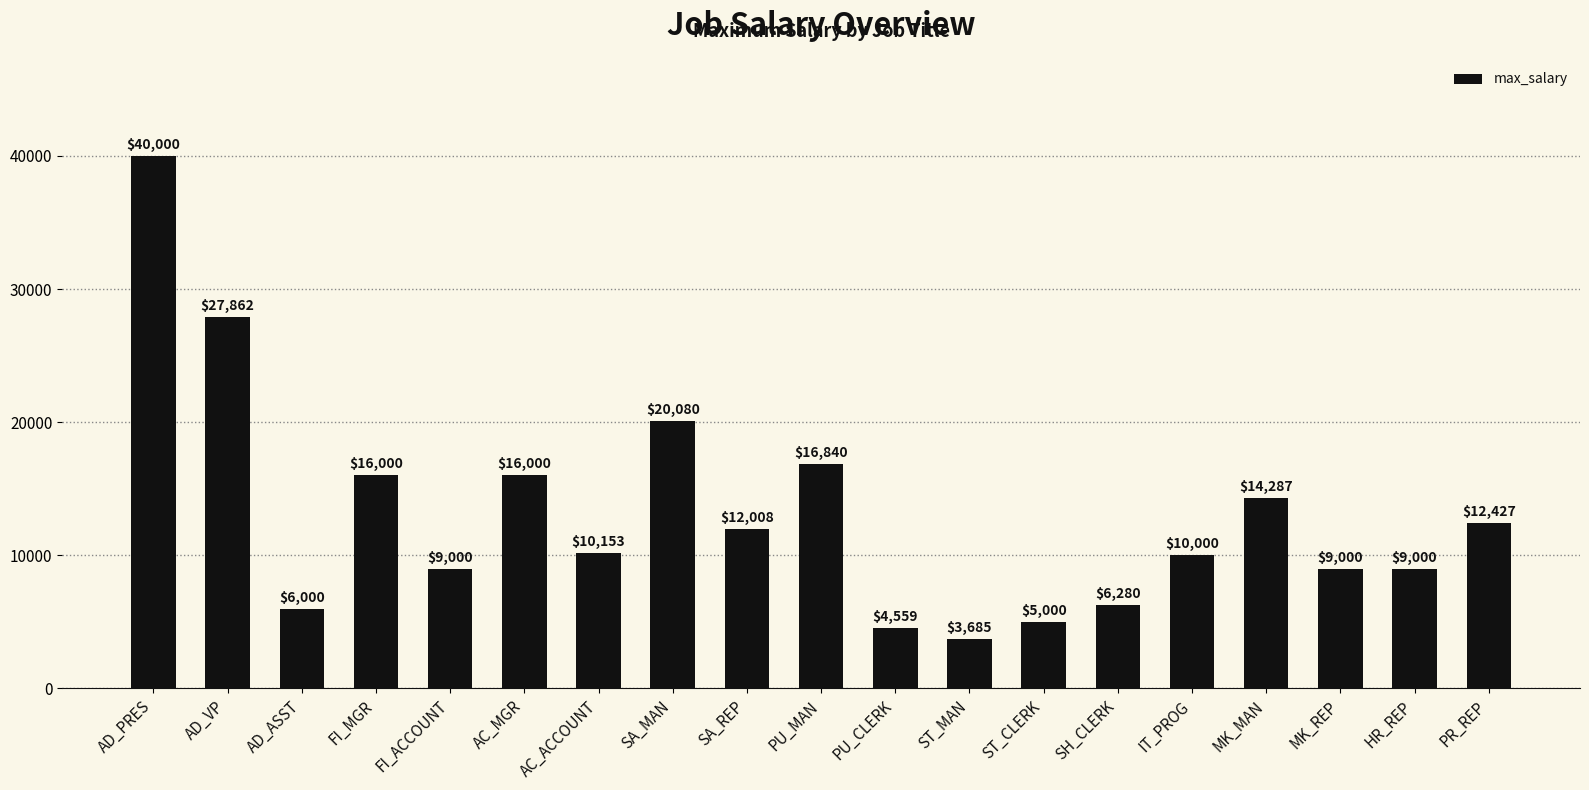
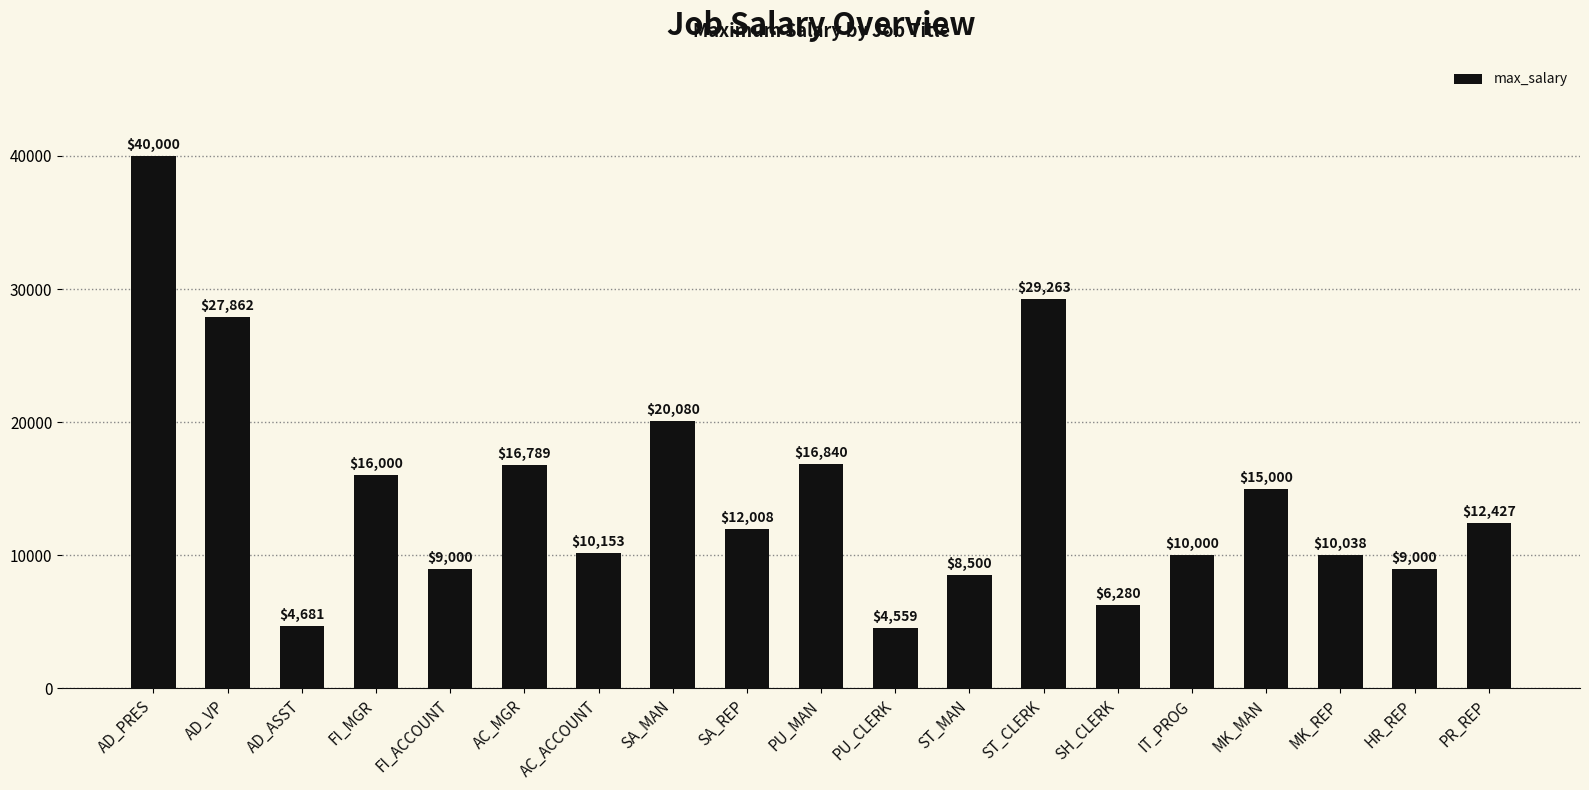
  {
    "AD_PRES": "$40,000",
    "AD_VP": "$27,862",
-   "AD_ASST": "$6,000",
+   "AD_ASST": "$4,681",
    "FI_MGR": "$16,000",
    "FI_ACCOUNT": "$9,000",
-   "AC_MGR": "$16,000",
+   "AC_MGR": "$16,789",
    "AC_ACCOUNT": "$10,153",
    "SA_MAN": "$20,080",
    "SA_REP": "$12,008",
    "PU_MAN": "$16,840",
    "PU_CLERK": "$4,559",
-   "ST_MAN": "$3,685",
-   "ST_CLERK": "$5,000",
+   "ST_MAN": "$8,500",
+   "ST_CLERK": "$29,263",
    "SH_CLERK": "$6,280",
    "IT_PROG": "$10,000",
-   "MK_MAN": "$14,287",
-   "MK_REP": "$9,000",
+   "MK_MAN": "$15,000",
+   "MK_REP": "$10,038",
    "HR_REP": "$9,000",
    "PR_REP": "$12,427"
  }
